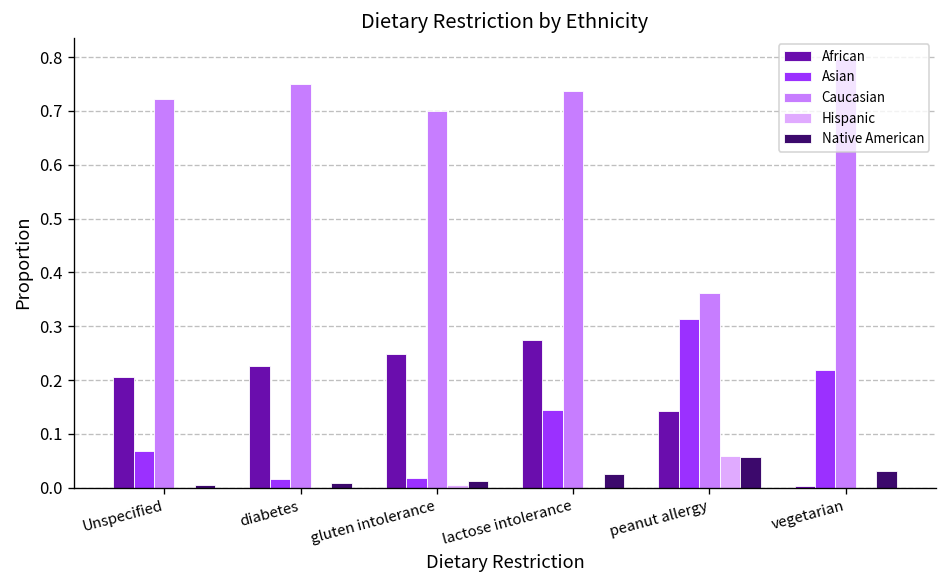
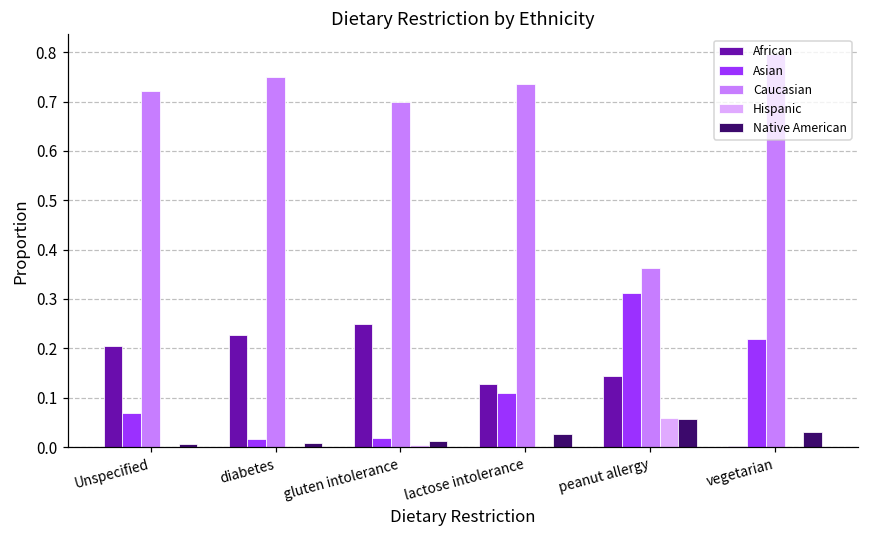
  {
    "African": {
      "Unspecified": 0.21,
      "diabetes": 0.23,
      "gluten intolerance": 0.25,
-     "lactose intolerance": 0.27,
+     "lactose intolerance": 0.13,
      "peanut allergy": 0.14
    },
    "Asian": {
      "Unspecified": 0.07,
      "diabetes": 0.02,
      "gluten intolerance": 0.02,
-     "lactose intolerance": 0.14,
+     "lactose intolerance": 0.11,
      "peanut allergy": 0.31,
      "vegetarian": 0.22
    },
    "Native American": {
      "diabetes": 0.01,
      "gluten intolerance": 0.01,
      "lactose intolerance": 0.03,
      "peanut allergy": 0.06,
      "vegetarian": 0.03
    }
  }
